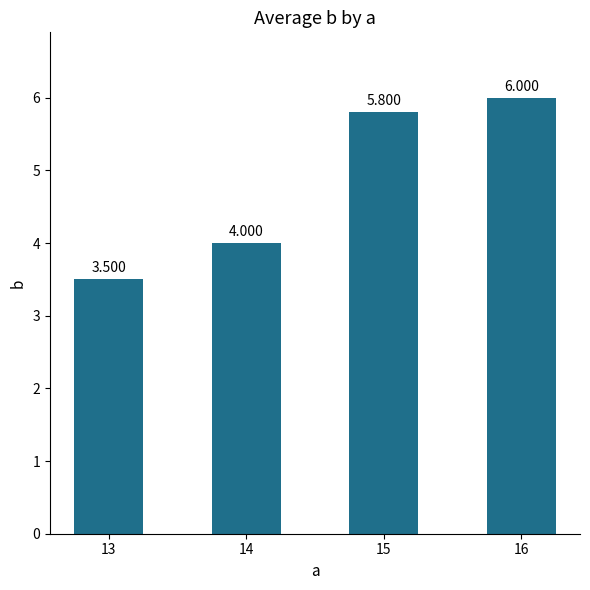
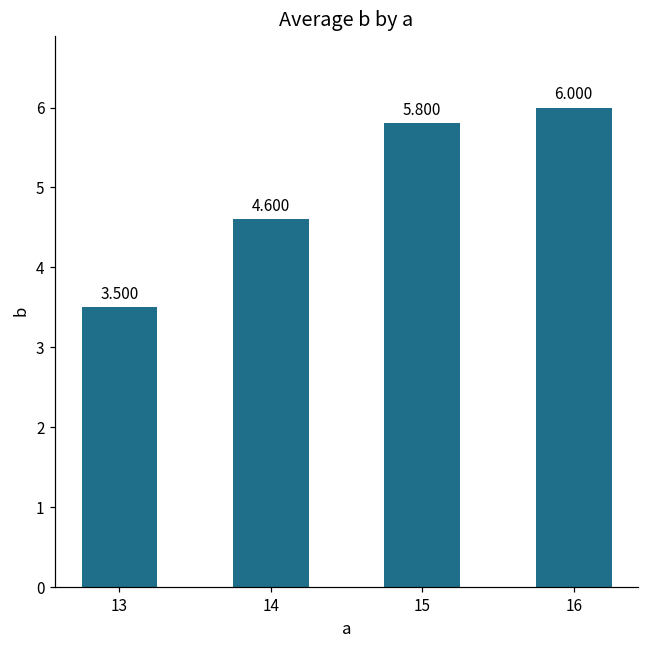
  {
    "13": 3.500,
-   "14": 4.000,
+   "14": 4.600,
    "15": 5.800,
    "16": 6.000
  }
